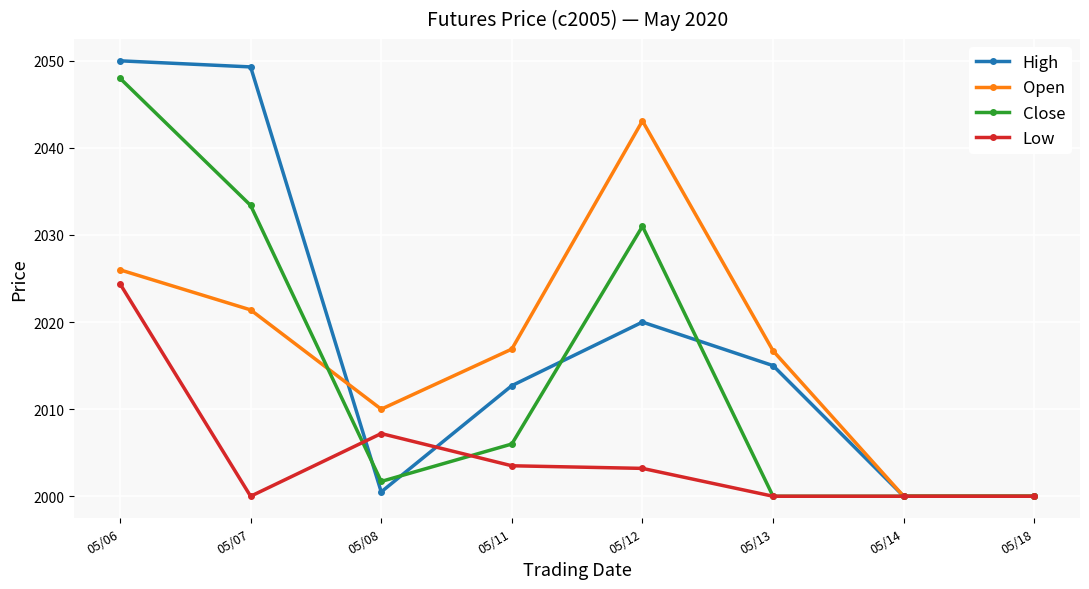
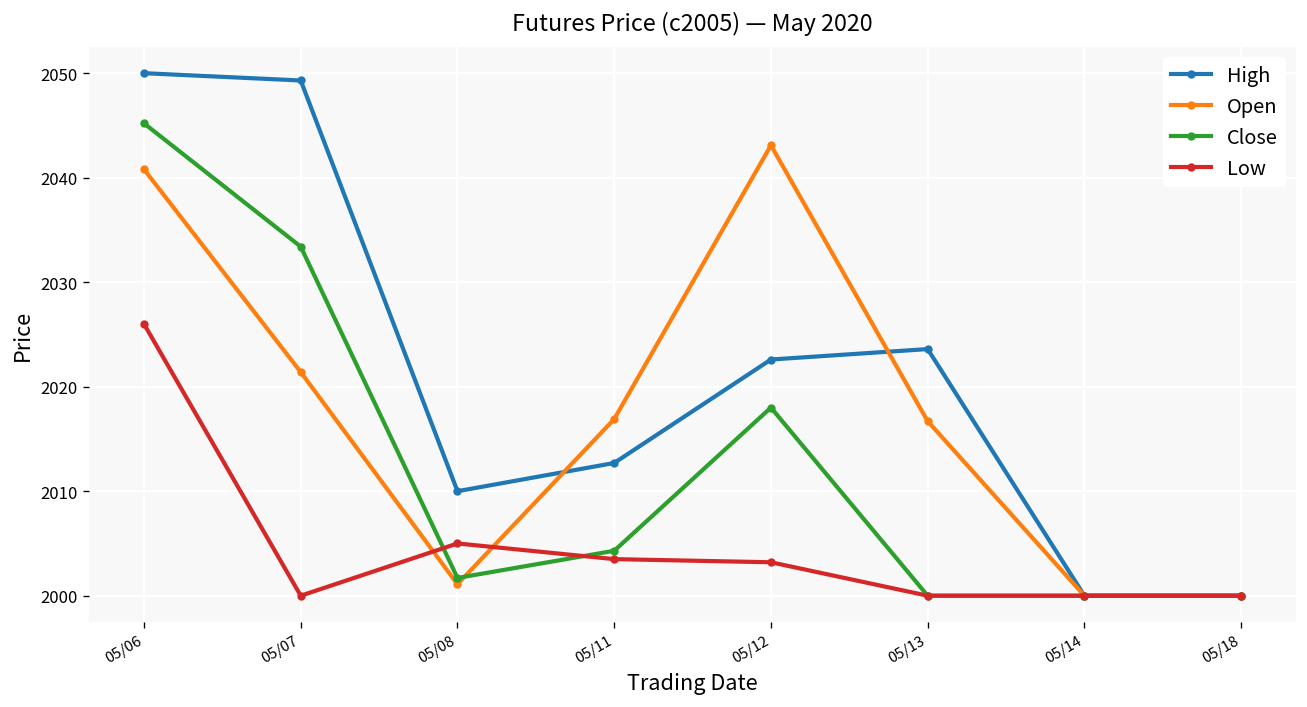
  {
    "High": {
      "05/06": 2050,
      "05/07": 2049,
-     "05/08": 2001,
+     "05/08": 2010,
      "05/11": 2013,
-     "05/12": 2020,
-     "05/13": 2015
+     "05/12": 2023,
+     "05/13": 2024
    },
    "Open": {
-     "05/06": 2026,
+     "05/06": 2041,
      "05/07": 2021,
-     "05/08": 2010,
+     "05/08": 2001,
      "05/11": 2017,
      "05/12": 2043,
      "05/13": 2017
    },
    "Close": {
-     "05/06": 2048,
+     "05/06": 2045,
      "05/07": 2033,
      "05/08": 2002,
-     "05/11": 2006,
-     "05/12": 2031
+     "05/11": 2004,
+     "05/12": 2018
    },
    "Low": {
-     "05/06": 2024,
+     "05/06": 2026,
      "05/07": 2000,
-     "05/08": 2007,
+     "05/08": 2005,
      "05/11": 2004,
      "05/12": 2003
    }
  }
